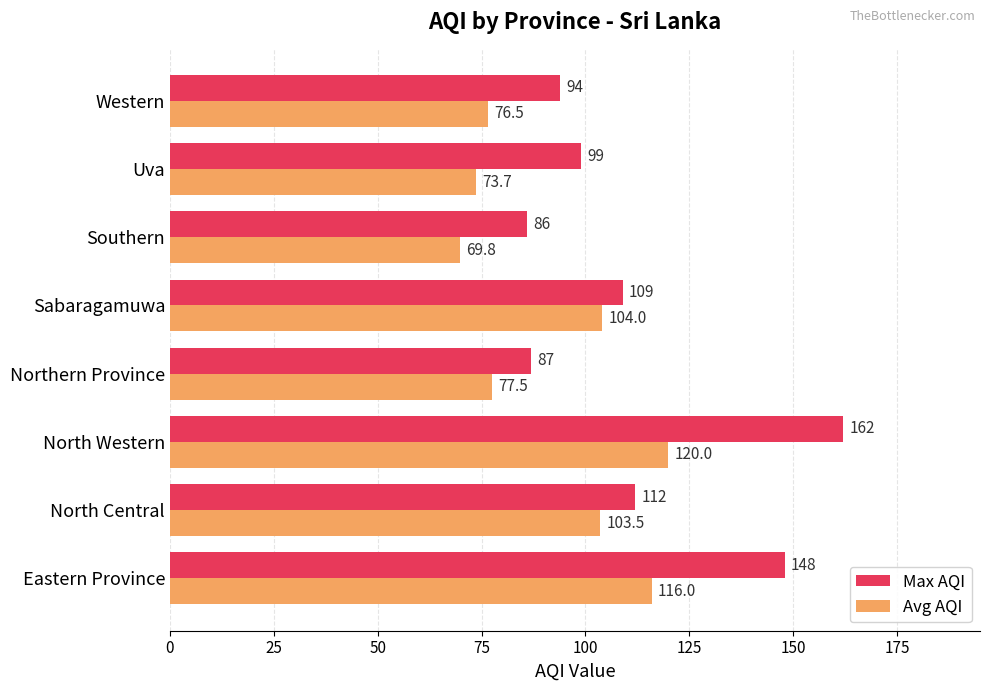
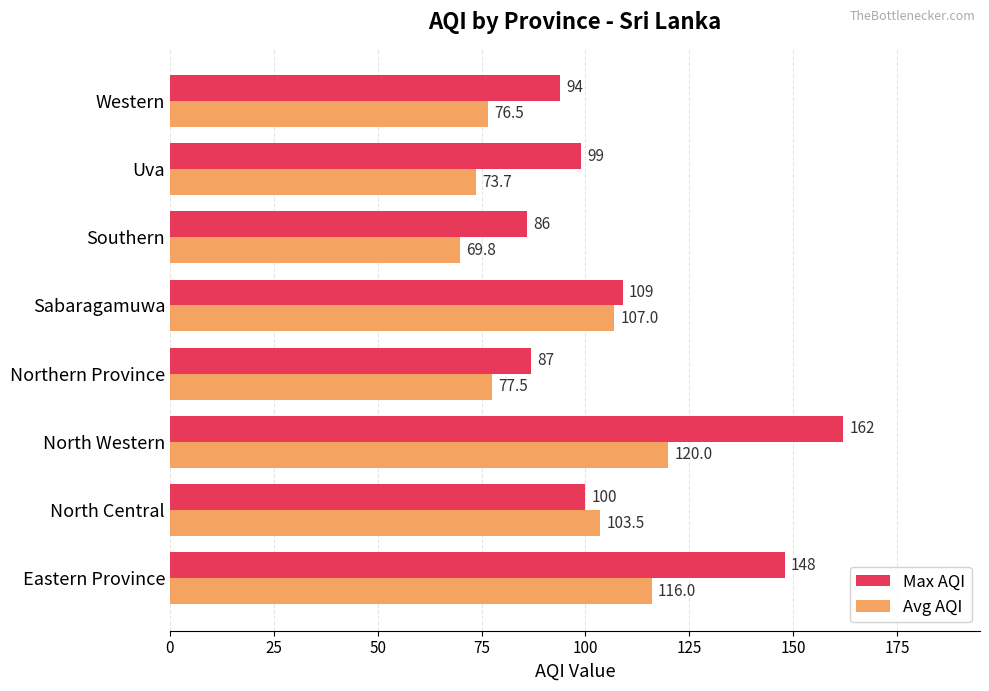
  {
    "Max AQI": {
      "Western": 94,
      "Uva": 99,
      "Southern": 86,
      "Sabaragamuwa": 109,
      "Northern Province": 87,
      "North Western": 162,
-     "North Central": 112,
+     "North Central": 100,
      "Eastern Province": 148
    },
    "Avg AQI": {
      "Western": 76.5,
      "Uva": 73.7,
      "Southern": 69.8,
-     "Sabaragamuwa": 104.0,
+     "Sabaragamuwa": 107.0,
      "Northern Province": 77.5,
      "North Western": 120.0,
      "North Central": 103.5,
      "Eastern Province": 116.0
    }
  }
